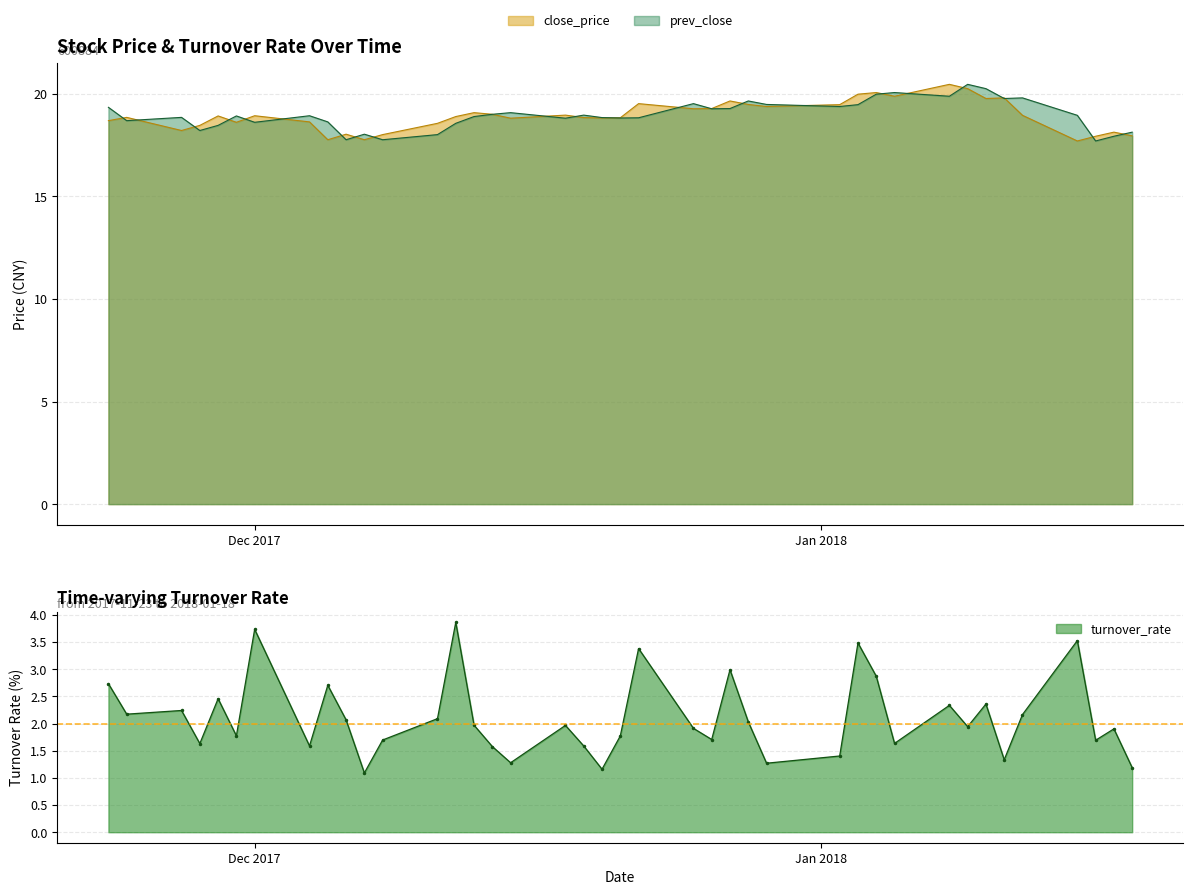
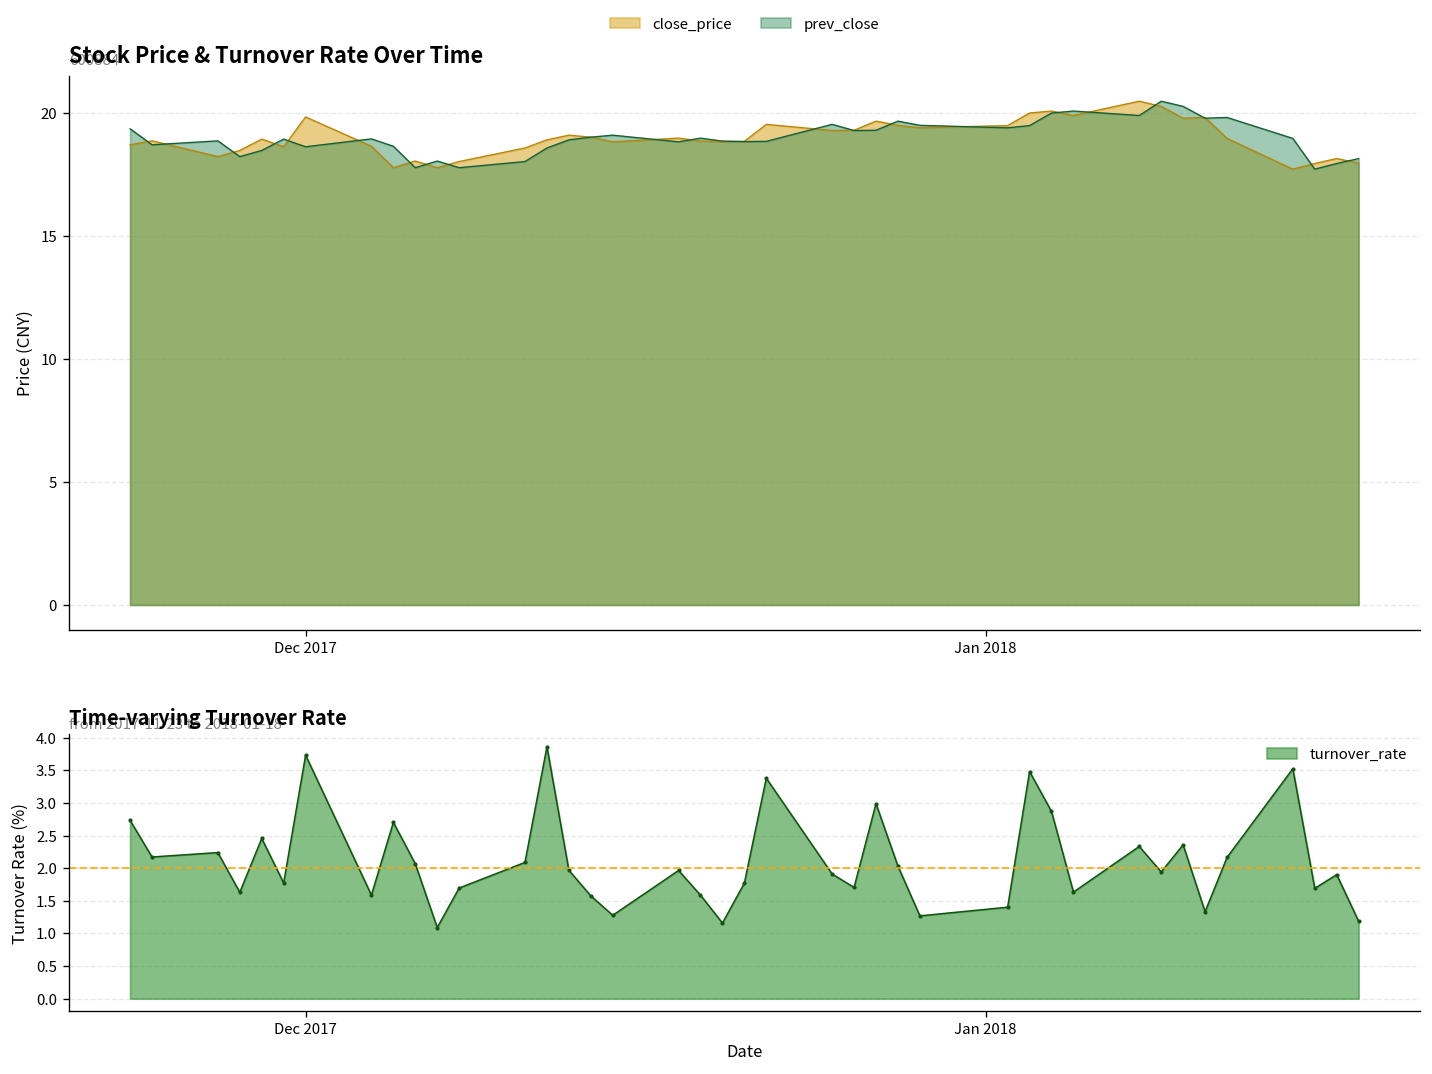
  {
    "Stock Price & Turnover Rate Over Time": {
      "close_price": {
-       "Dec 2017": 18.9
+       "Dec 2017": 19.8
      },
      "prev_close": {
        "Dec 2017": 18.6
      }
    },
    "Time-varying Turnover Rate": {
      "Dec 2017": 3.7
    }
  }
